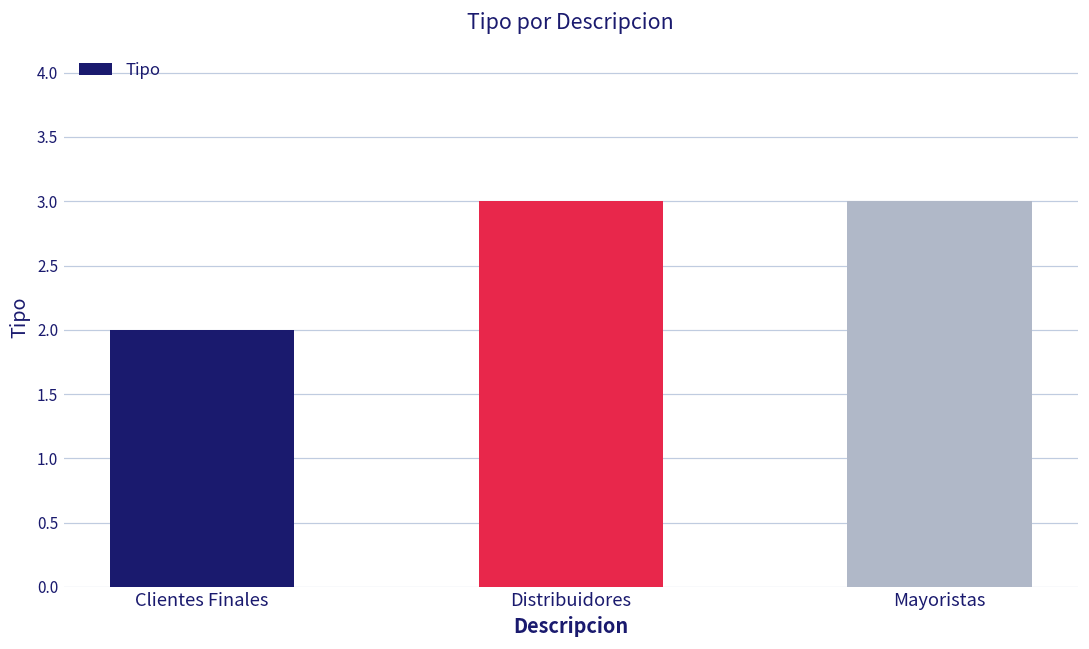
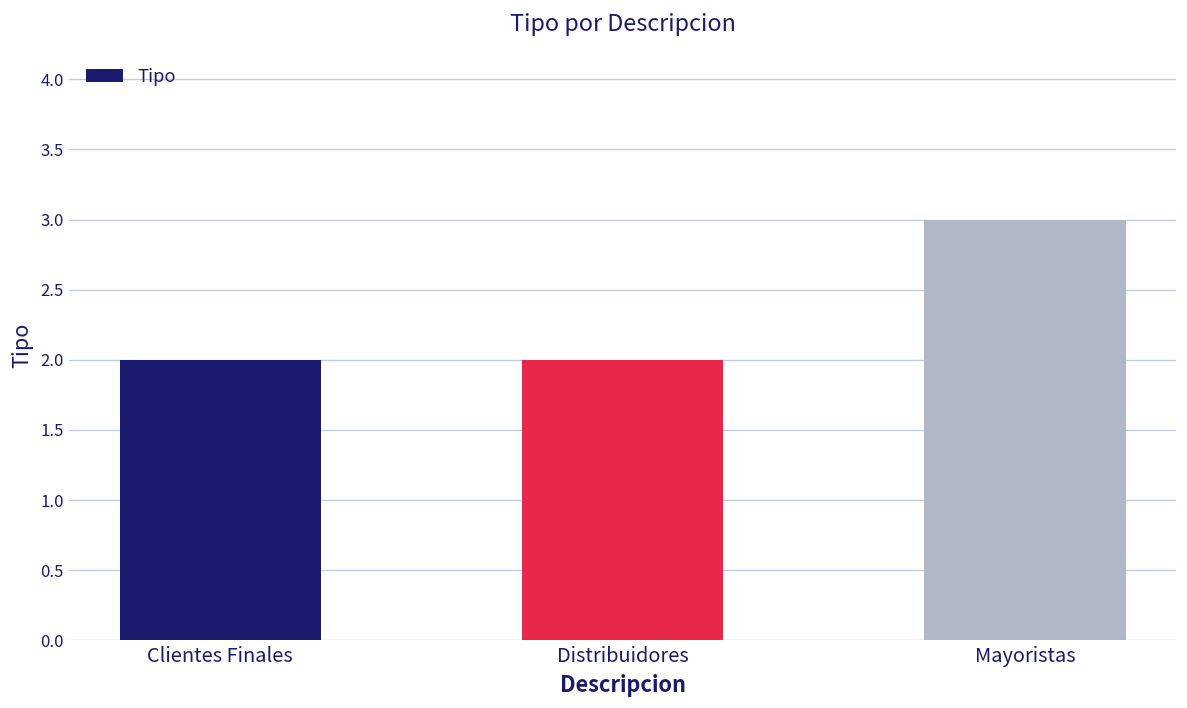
  {
    "Clientes Finales": 2,
-   "Distribuidores": 3,
+   "Distribuidores": 2,
    "Mayoristas": 3
  }
